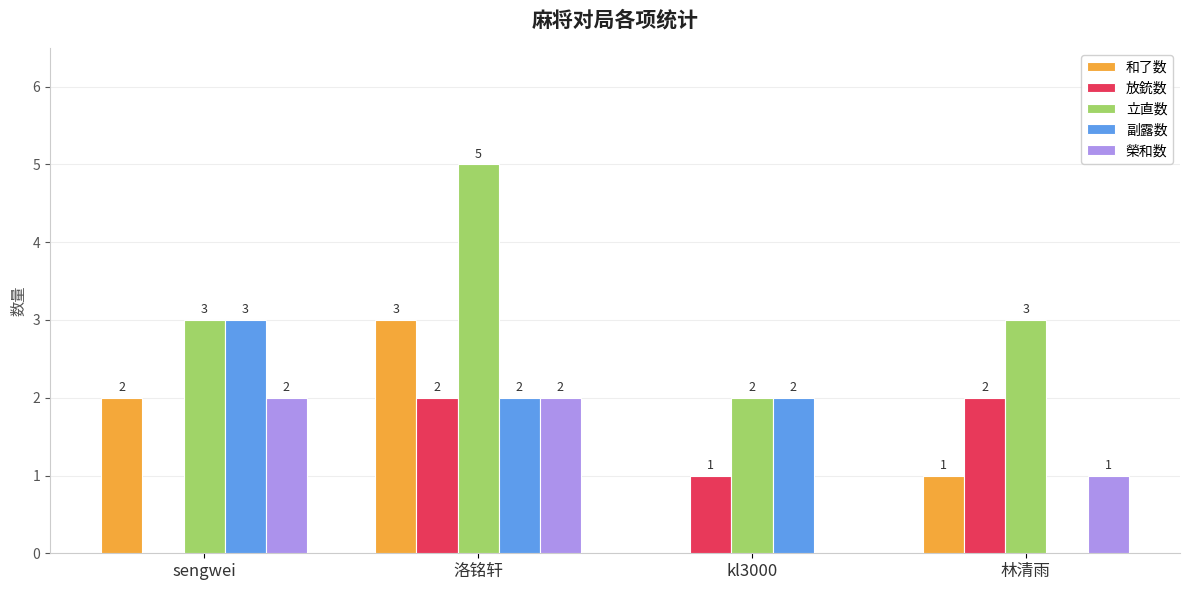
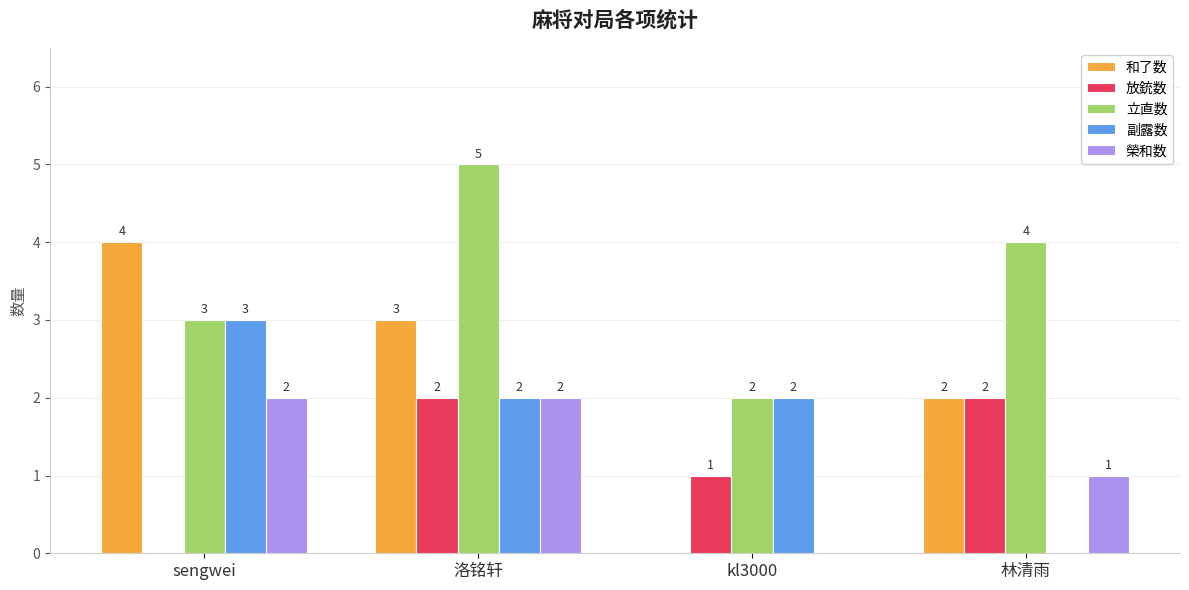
  {
    "和了数": {
-     "sengwei": 2,
+     "sengwei": 4,
      "洛铭轩": 3,
-     "林清雨": 1
+     "林清雨": 2
    },
    "放銃数": {
      "洛铭轩": 2,
      "kl3000": 1,
      "林清雨": 2
    },
    "立直数": {
      "sengwei": 3,
      "洛铭轩": 5,
      "kl3000": 2,
-     "林清雨": 3
+     "林清雨": 4
    },
    "副露数": {
      "sengwei": 3,
      "洛铭轩": 2,
      "kl3000": 2
    },
    "榮和数": {
      "sengwei": 2,
      "洛铭轩": 2,
      "林清雨": 1
    }
  }
